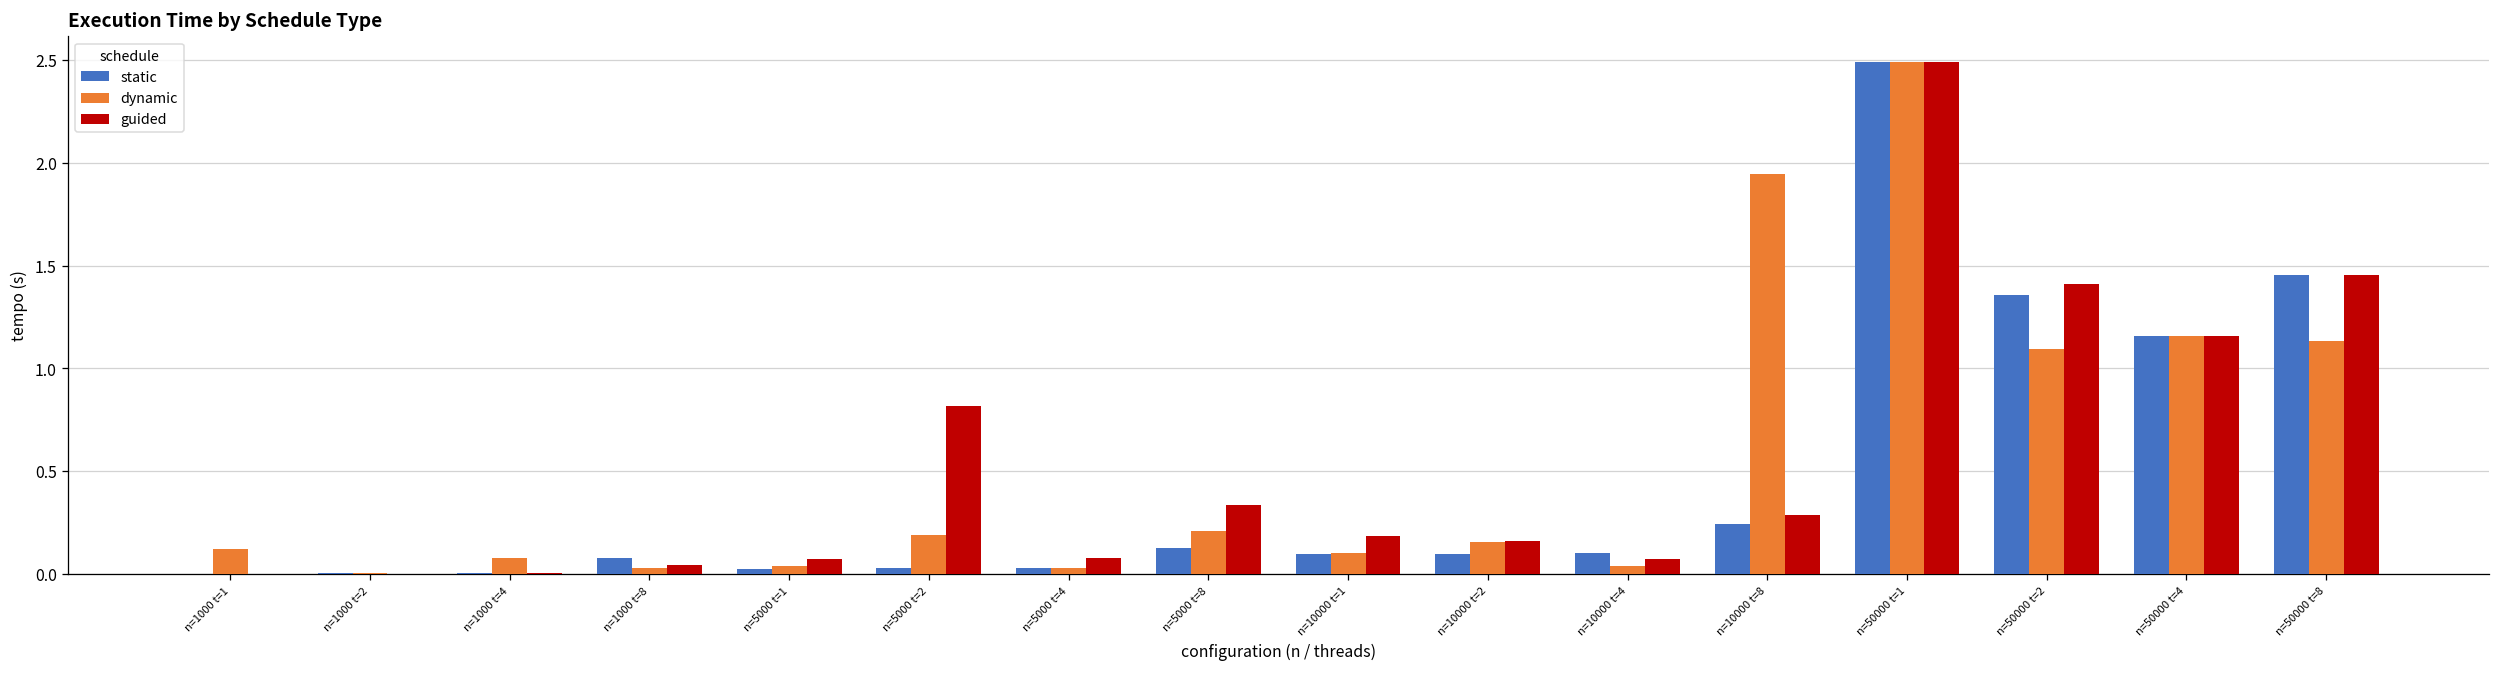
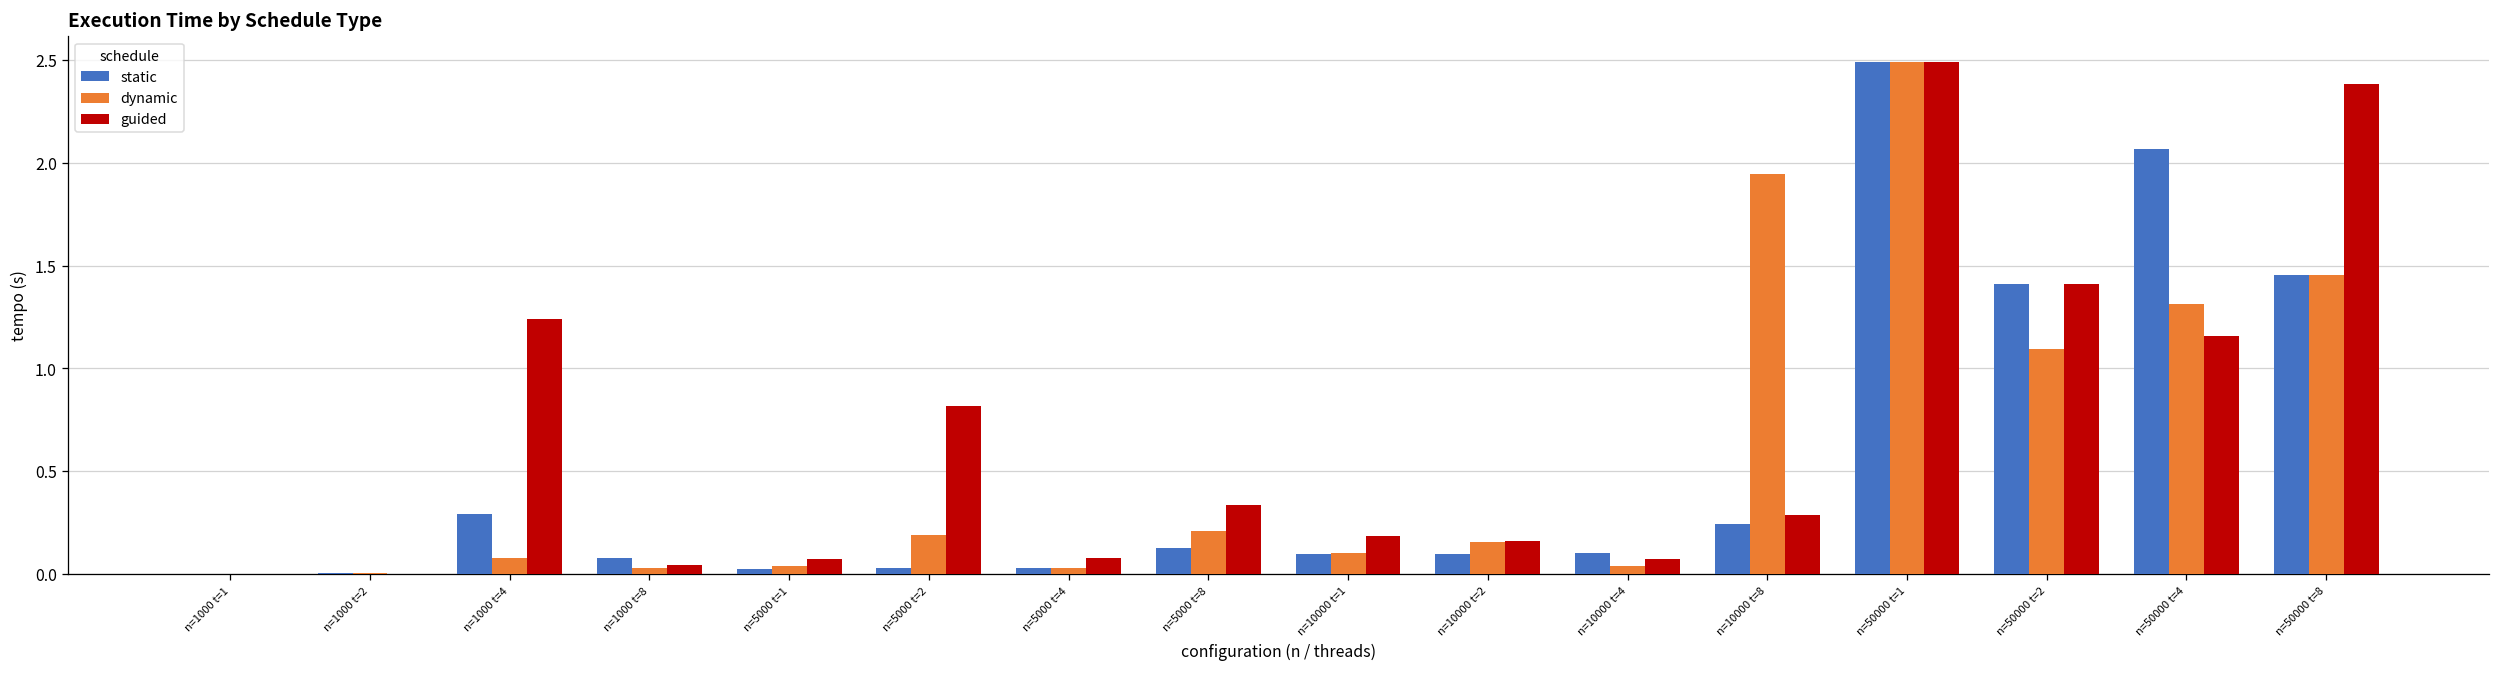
  {
    "static": {
-     "n=1000 t=4": 0.01,
+     "n=1000 t=4": 0.29,
      "n=1000 t=8": 0.08,
      "n=5000 t=1": 0.03,
      "n=5000 t=2": 0.03,
      "n=5000 t=4": 0.03,
      "n=5000 t=8": 0.13,
      "n=10000 t=1": 0.10,
      "n=10000 t=2": 0.10,
      "n=10000 t=4": 0.10,
      "n=10000 t=8": 0.25,
      "n=50000 t=1": 2.49,
-     "n=50000 t=2": 1.36,
-     "n=50000 t=4": 1.16,
+     "n=50000 t=2": 1.41,
+     "n=50000 t=4": 2.07,
      "n=50000 t=8": 1.45
    },
    "dynamic": {
-     "n=1000 t=1": 0.12,
+     "n=1000 t=1": 0.00,
      "n=1000 t=4": 0.08,
      "n=1000 t=8": 0.03,
      "n=5000 t=1": 0.04,
      "n=5000 t=2": 0.19,
      "n=5000 t=4": 0.03,
      "n=5000 t=8": 0.21,
      "n=10000 t=1": 0.10,
      "n=10000 t=2": 0.16,
      "n=10000 t=4": 0.04,
      "n=10000 t=8": 1.94,
      "n=50000 t=1": 2.49,
      "n=50000 t=2": 1.10,
-     "n=50000 t=4": 1.16,
-     "n=50000 t=8": 1.13
+     "n=50000 t=4": 1.31,
+     "n=50000 t=8": 1.45
    },
    "guided": {
-     "n=1000 t=4": 0.01,
+     "n=1000 t=4": 1.24,
      "n=1000 t=8": 0.04,
      "n=5000 t=1": 0.07,
      "n=5000 t=2": 0.82,
      "n=5000 t=4": 0.08,
      "n=5000 t=8": 0.34,
      "n=10000 t=1": 0.19,
      "n=10000 t=2": 0.16,
      "n=10000 t=4": 0.08,
      "n=10000 t=8": 0.29,
      "n=50000 t=1": 2.49,
      "n=50000 t=2": 1.41,
      "n=50000 t=4": 1.16,
-     "n=50000 t=8": 1.45
+     "n=50000 t=8": 2.38
    }
  }
